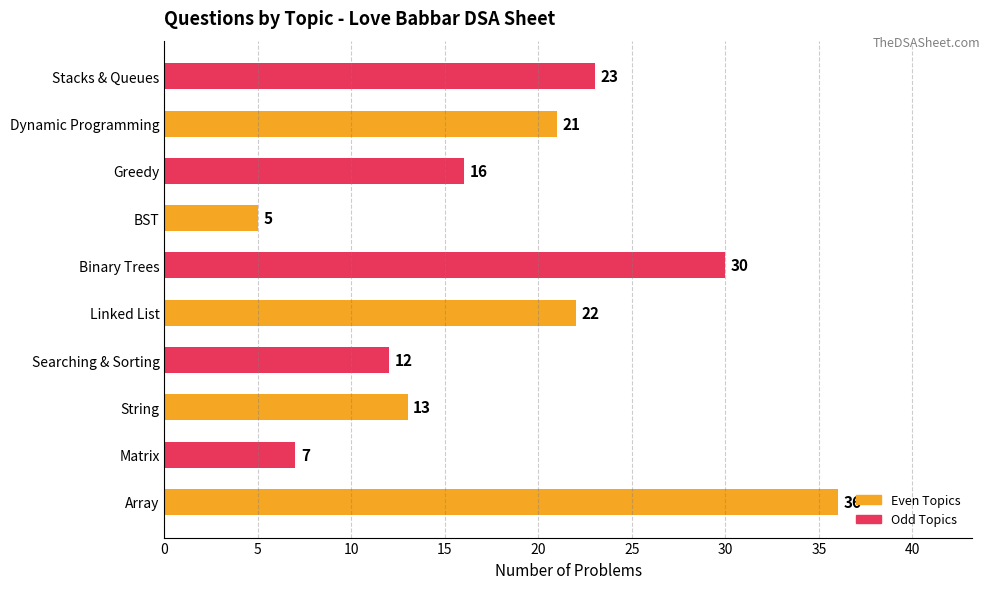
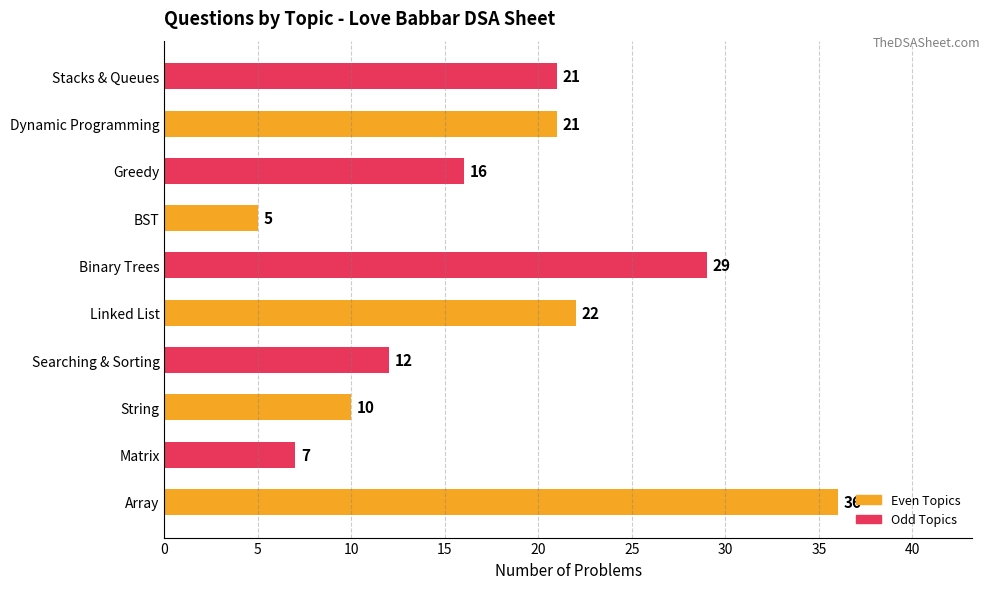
  {
-   "Stacks & Queues": 23,
+   "Stacks & Queues": 21,
    "Dynamic Programming": 21,
    "Greedy": 16,
    "BST": 5,
-   "Binary Trees": 30,
+   "Binary Trees": 29,
    "Linked List": 22,
    "Searching & Sorting": 12,
-   "String": 13,
+   "String": 10,
    "Matrix": 7,
    "Array": 36
  }
